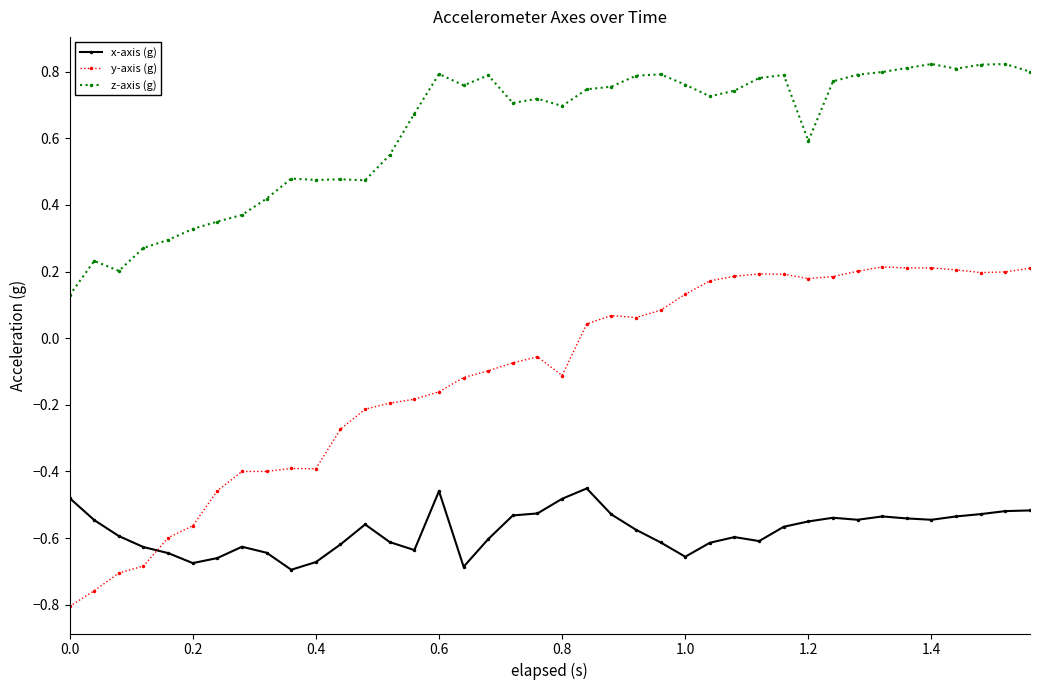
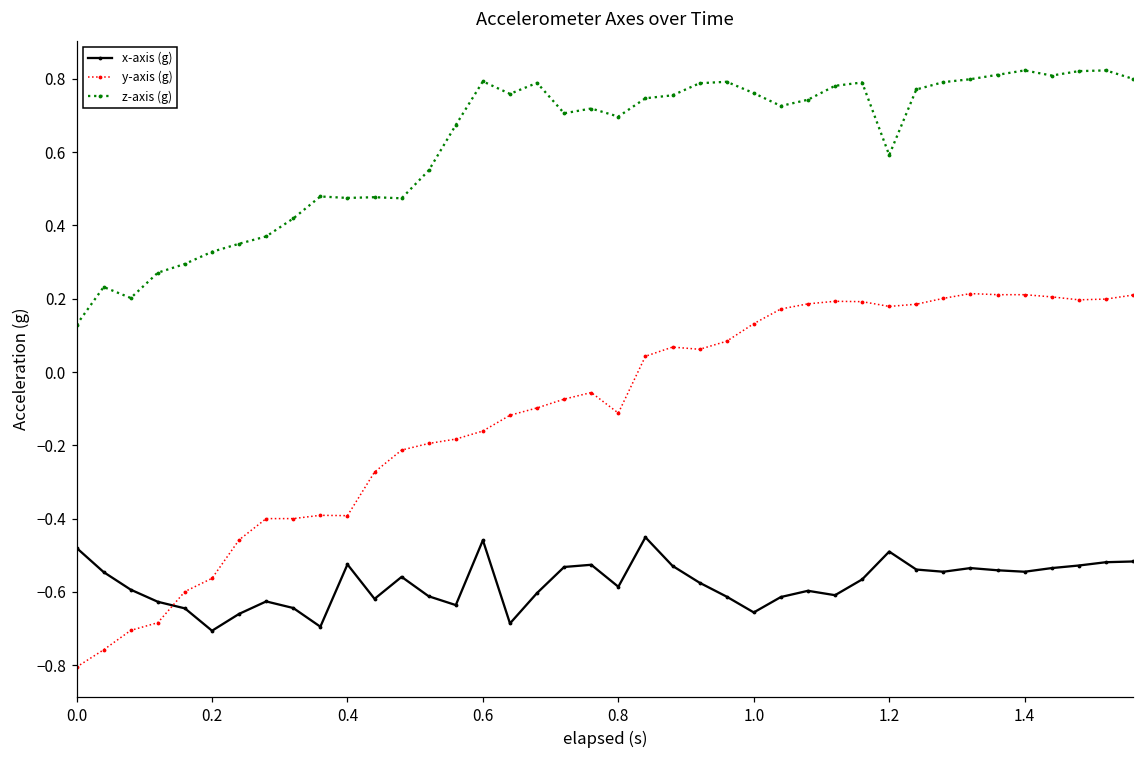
  {
    "x-axis (g)": {
      "0.0": -0.48,
-     "0.2": -0.68,
-     "0.4": -0.67,
+     "0.2": -0.71,
+     "0.4": -0.53,
      "0.6": -0.46,
-     "0.8": -0.48,
+     "0.8": -0.59,
      "1.0": -0.66,
-     "1.2": -0.55,
+     "1.2": -0.49,
      "1.4": -0.55
    },
    "y-axis (g)": {
      "0.0": -0.81,
      "0.2": -0.56,
      "0.4": -0.39,
      "0.6": -0.16,
      "0.8": -0.11,
      "1.0": 0.13,
      "1.2": 0.18,
      "1.4": 0.21
    },
    "z-axis (g)": {
      "0.0": 0.13,
      "0.2": 0.33,
      "0.4": 0.48,
      "0.6": 0.79,
      "0.8": 0.70,
      "1.0": 0.76,
      "1.2": 0.59,
      "1.4": 0.82
    }
  }
